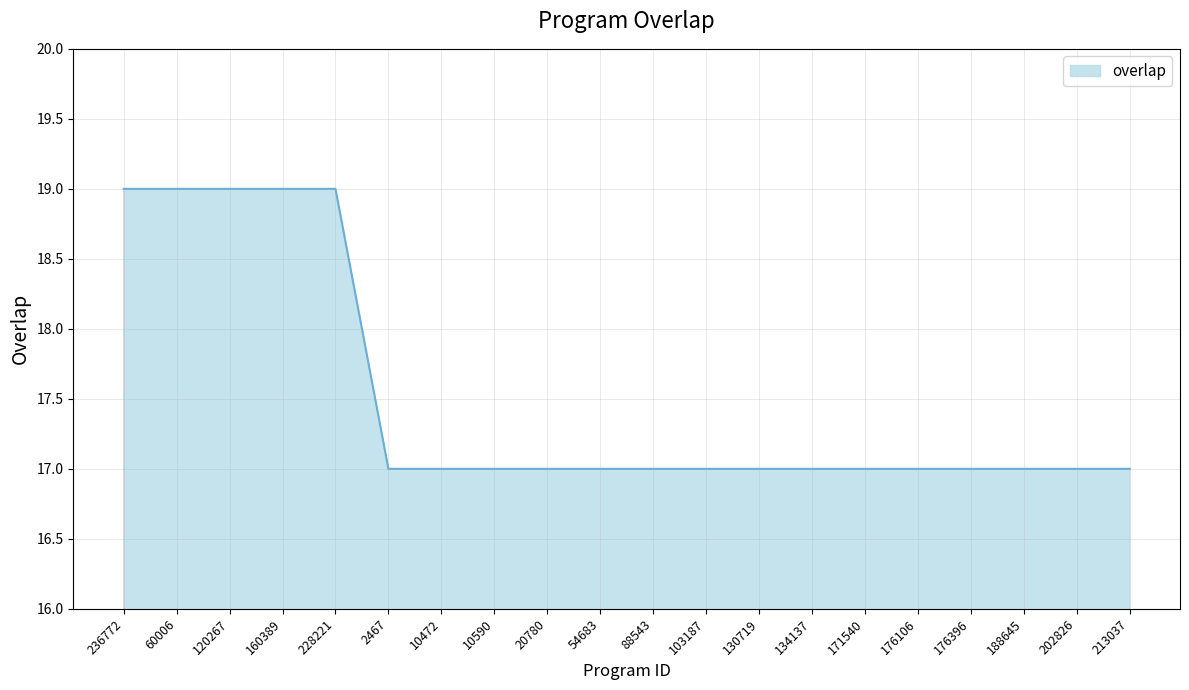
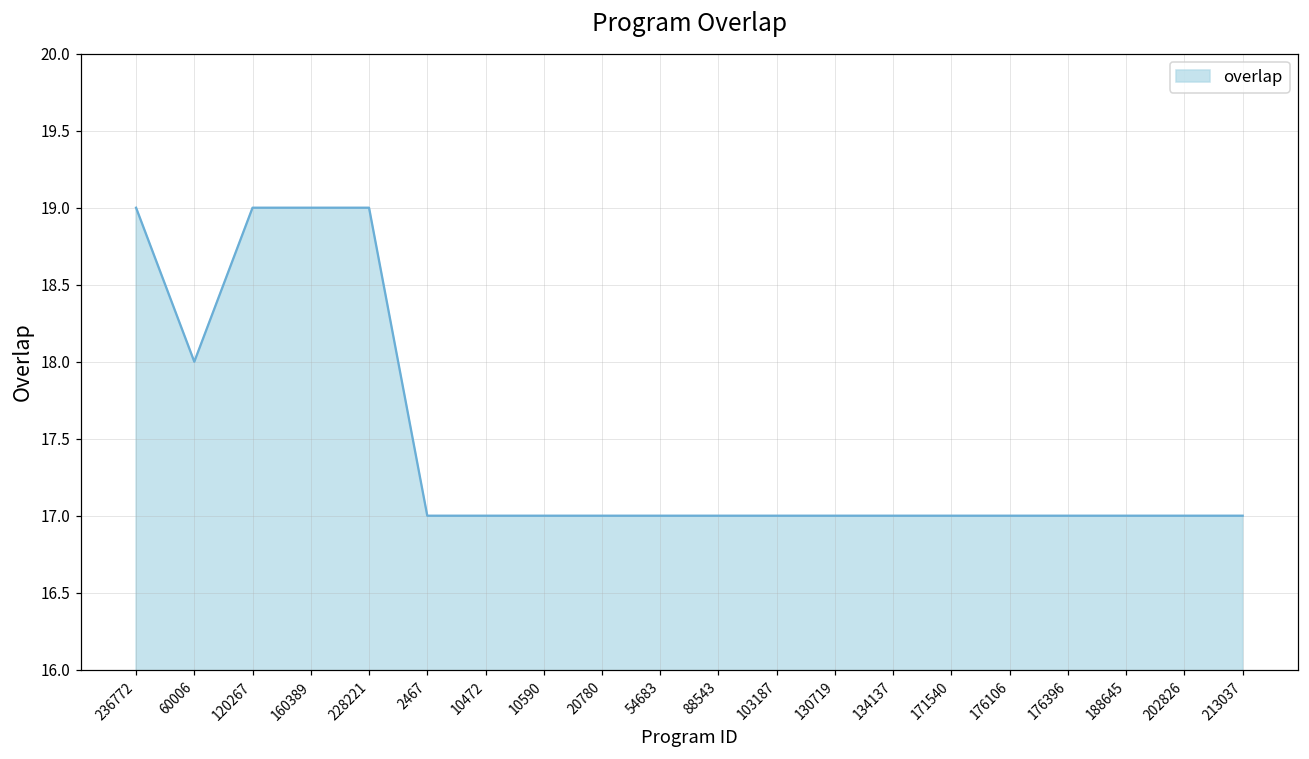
  {
    "236772": 19,
-   "60006": 19,
+   "60006": 18,
    "120267": 19,
    "160389": 19,
    "228221": 19,
    "2467": 17,
    "10472": 17,
    "10590": 17,
    "20780": 17,
    "54683": 17,
    "88543": 17,
    "103187": 17,
    "130719": 17,
    "134137": 17,
    "171540": 17,
    "176106": 17,
    "176396": 17,
    "188645": 17,
    "202826": 17,
    "213037": 17
  }
